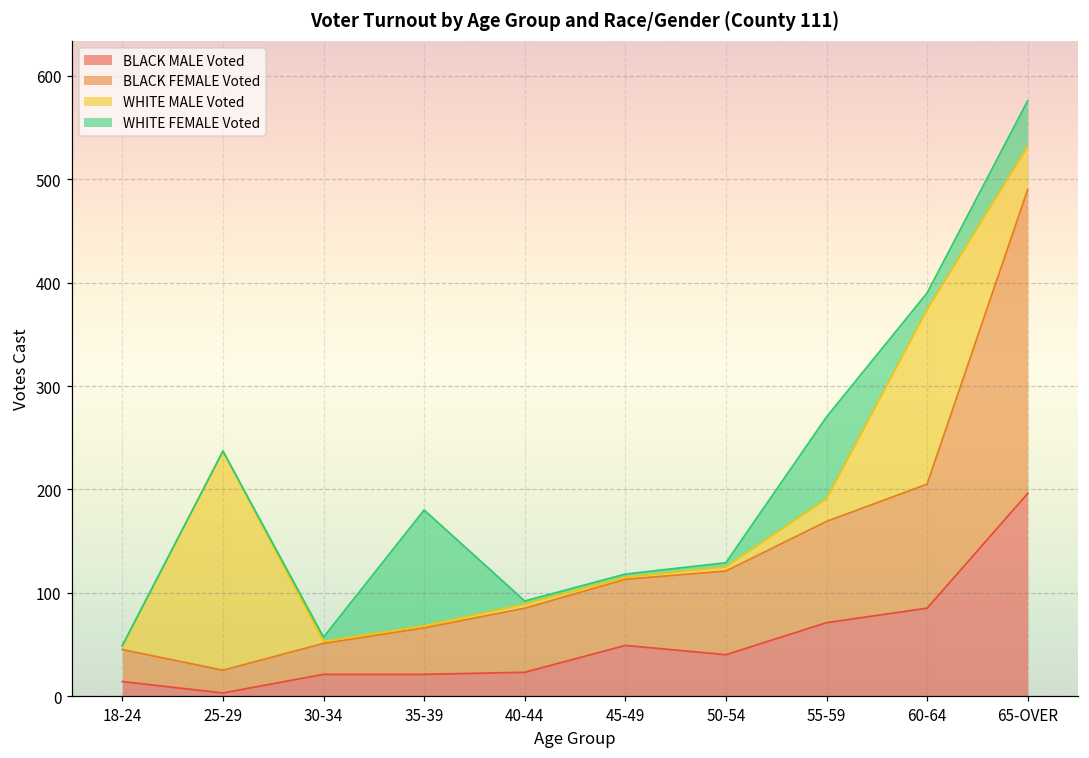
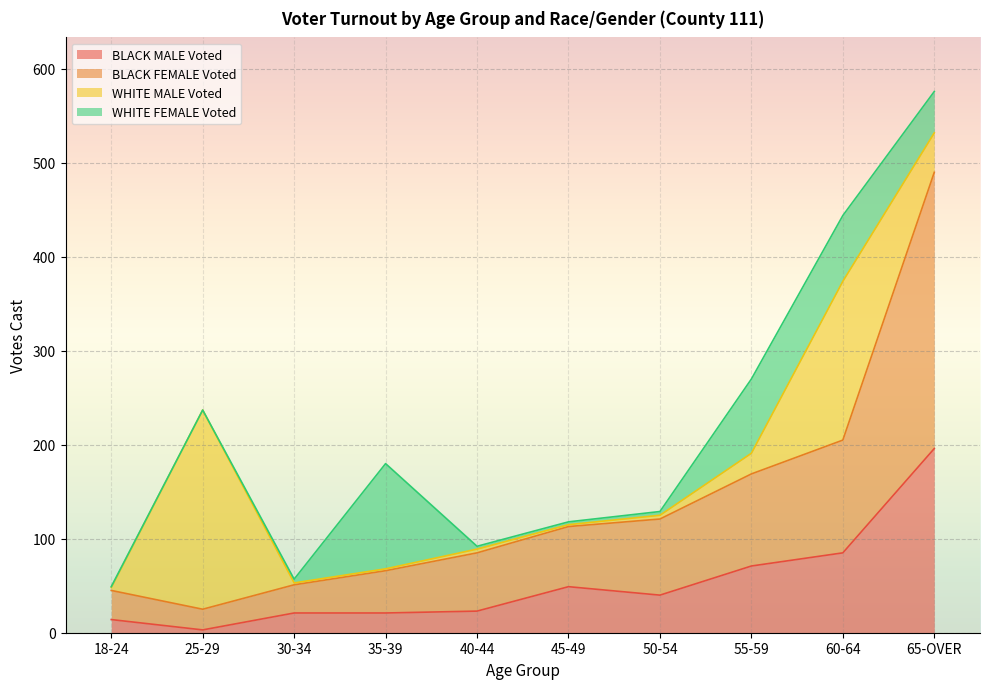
  {
    "WHITE MALE Voted": {
      "40-44": 0,
      "50-54": 0,
      "55-59": 20,
      "60-64": 170,
      "65-OVER": 40
    },
    "WHITE FEMALE Voted": {
      "30-34": 0,
      "35-39": 110,
      "40-44": 0,
      "45-49": 0,
      "50-54": 0,
      "55-59": 80,
-     "60-64": 20,
+     "60-64": 70,
      "65-OVER": 40
    }
  }
